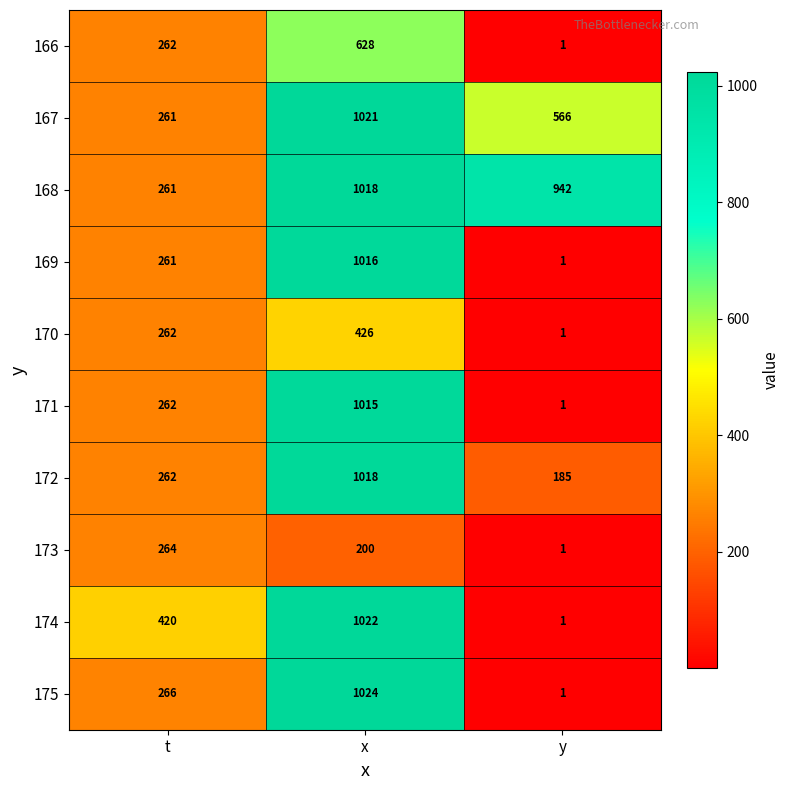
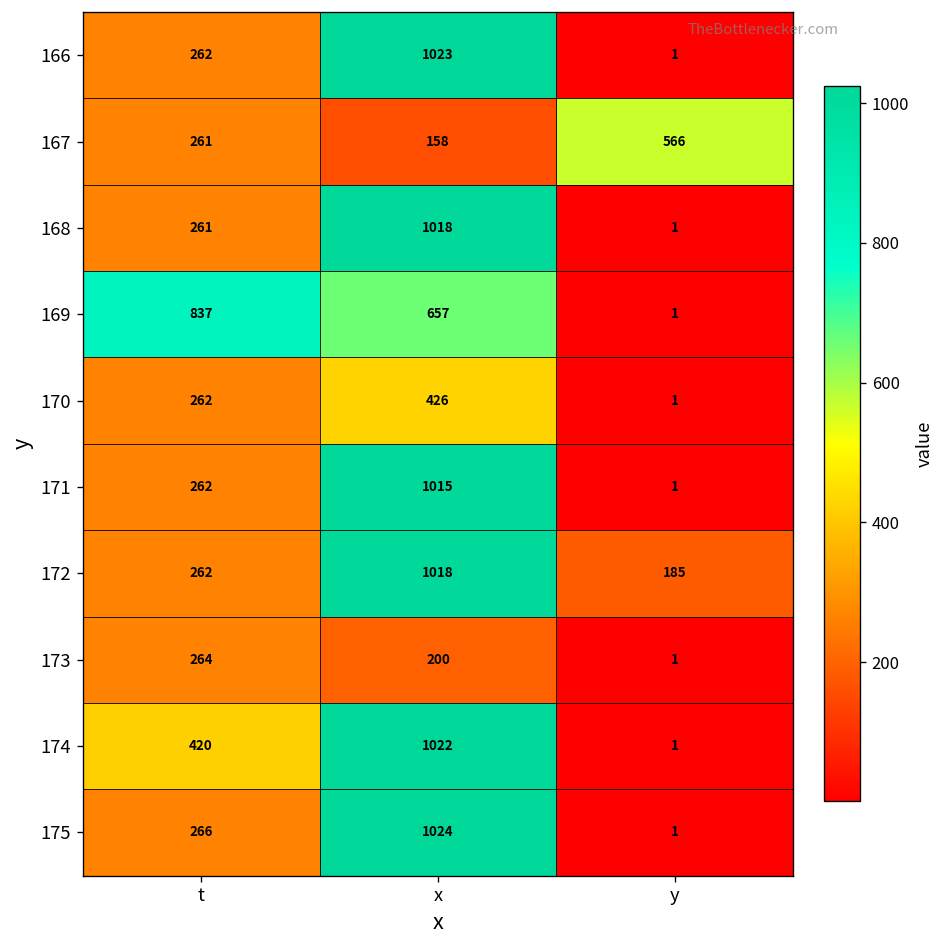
  {
    "166": {
      "t": 262,
-     "x": 628,
+     "x": 1023,
      "y": 1
    },
    "167": {
      "t": 261,
-     "x": 1021,
+     "x": 158,
      "y": 566
    },
    "168": {
      "t": 261,
      "x": 1018,
-     "y": 942
+     "y": 1
    },
    "169": {
-     "t": 261,
-     "x": 1016,
+     "t": 837,
+     "x": 657,
      "y": 1
    },
    "170": {
      "t": 262,
      "x": 426,
      "y": 1
    },
    "171": {
      "t": 262,
      "x": 1015,
      "y": 1
    },
    "172": {
      "t": 262,
      "x": 1018,
      "y": 185
    },
    "173": {
      "t": 264,
      "x": 200,
      "y": 1
    },
    "174": {
      "t": 420,
      "x": 1022,
      "y": 1
    },
    "175": {
      "t": 266,
      "x": 1024,
      "y": 1
    }
  }
